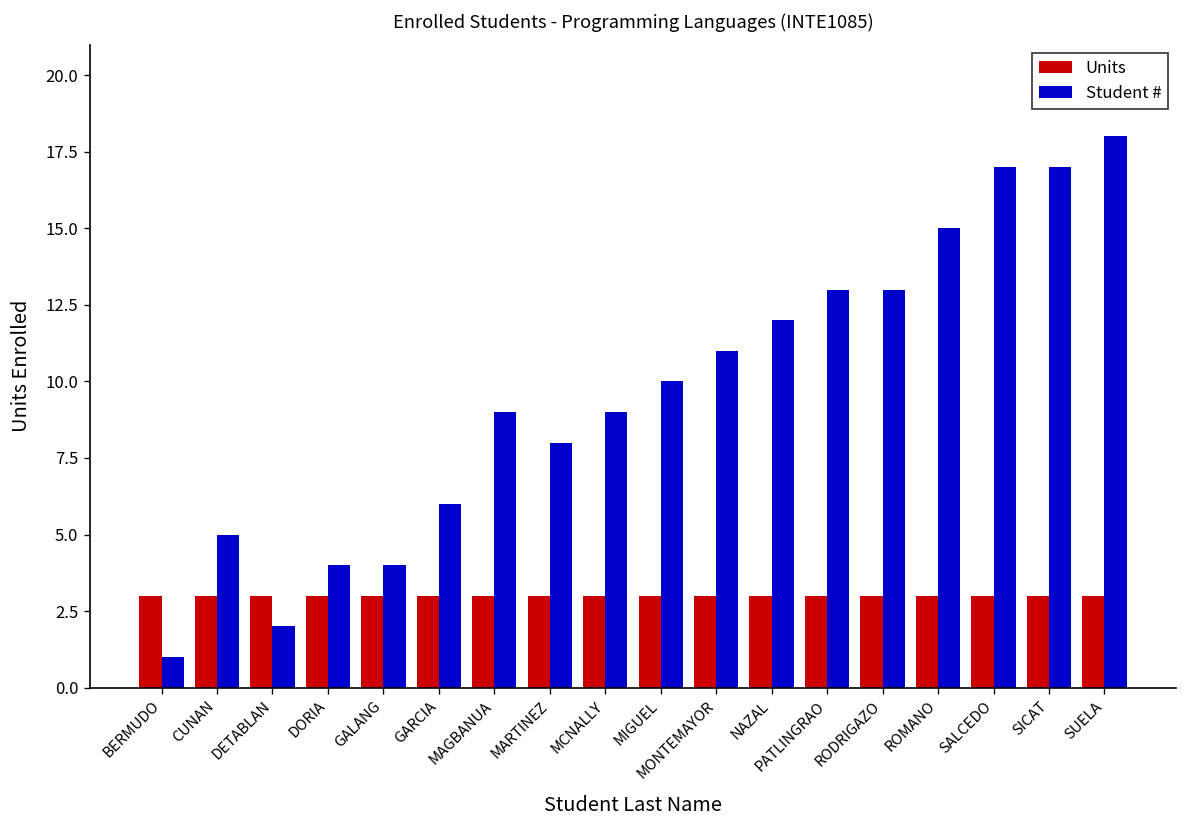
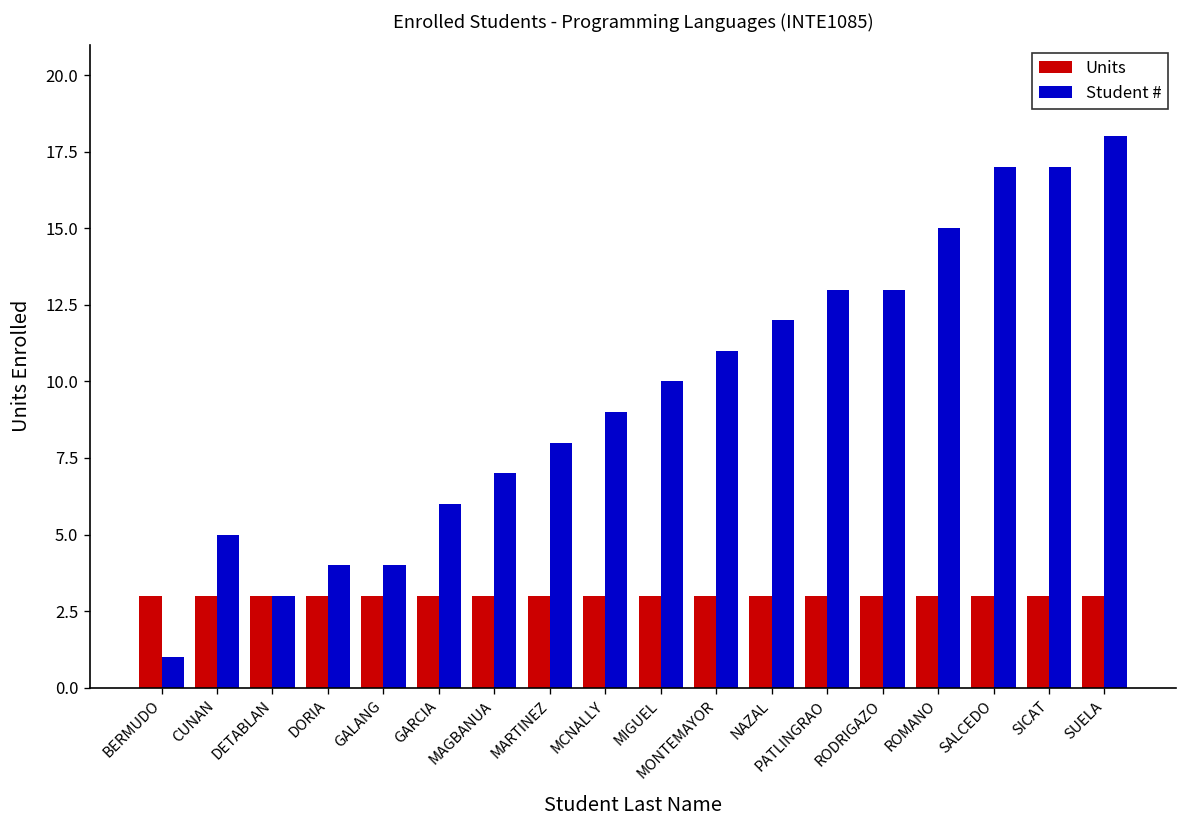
  {
    "Units": {
      "BERMUDO": 3,
      "CUNAN": 3,
      "DETABLAN": 3,
      "DORIA": 3,
      "GALANG": 3,
      "GARCIA": 3,
      "MAGBANUA": 3,
      "MARTINEZ": 3,
      "MCNALLY": 3,
      "MIGUEL": 3,
      "MONTEMAYOR": 3,
      "NAZAL": 3,
      "PATLINGRAO": 3,
      "RODRIGAZO": 3,
      "ROMANO": 3,
      "SALCEDO": 3,
      "SICAT": 3,
      "SUELA": 3
    },
    "Student #": {
      "BERMUDO": 1,
      "CUNAN": 5,
-     "DETABLAN": 2,
+     "DETABLAN": 3,
      "DORIA": 4,
      "GALANG": 4,
      "GARCIA": 6,
-     "MAGBANUA": 9,
+     "MAGBANUA": 7,
      "MARTINEZ": 8,
      "MCNALLY": 9,
      "MIGUEL": 10,
      "MONTEMAYOR": 11,
      "NAZAL": 12,
      "PATLINGRAO": 13,
      "RODRIGAZO": 13,
      "ROMANO": 15,
      "SALCEDO": 17,
      "SICAT": 17,
      "SUELA": 18
    }
  }
